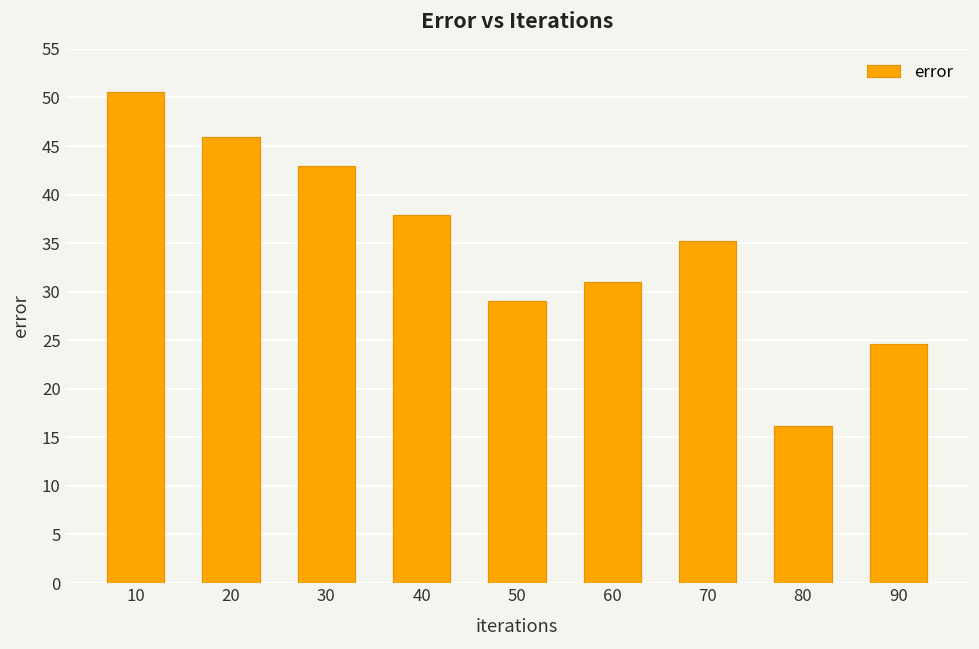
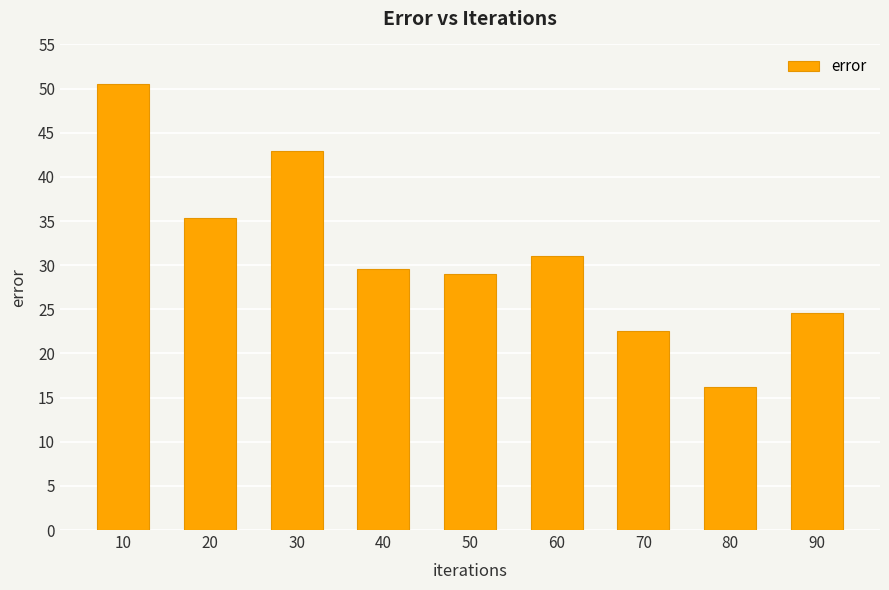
  {
    "10": 51,
-   "20": 46,
+   "20": 35,
    "30": 43,
-   "40": 38,
+   "40": 30,
    "50": 29,
    "60": 31,
-   "70": 35,
+   "70": 23,
    "80": 16,
    "90": 25
  }
